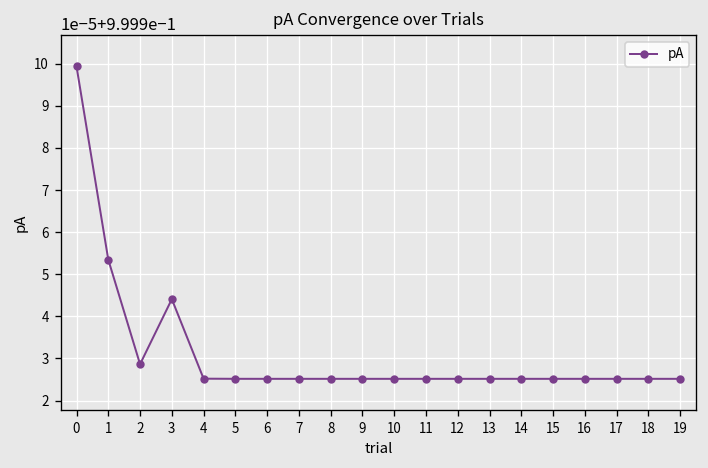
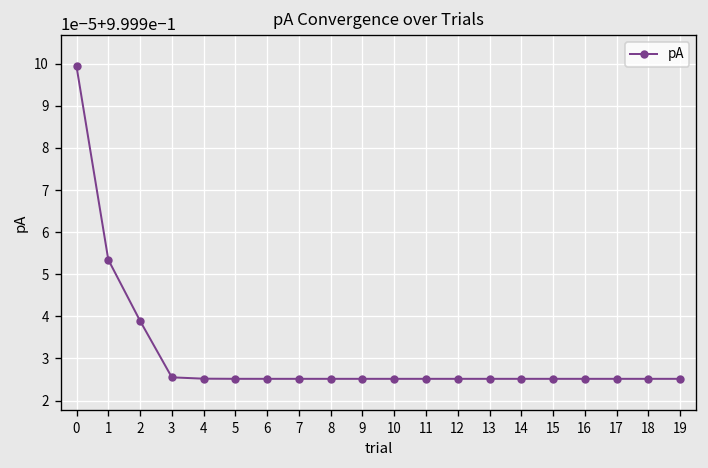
  {
    "0": 0.999999,
    "1": 0.999953,
-   "2": 0.999929,
-   "3": 0.999944,
+   "2": 0.999939,
+   "3": 0.999926,
    "4": 0.999925,
    "5": 0.999925,
    "6": 0.999925,
    "7": 0.999925,
    "8": 0.999925,
    "9": 0.999925,
    "10": 0.999925,
    "11": 0.999925,
    "12": 0.999925,
    "13": 0.999925,
    "14": 0.999925,
    "15": 0.999925,
    "16": 0.999925,
    "17": 0.999925,
    "18": 0.999925,
    "19": 0.999925
  }
